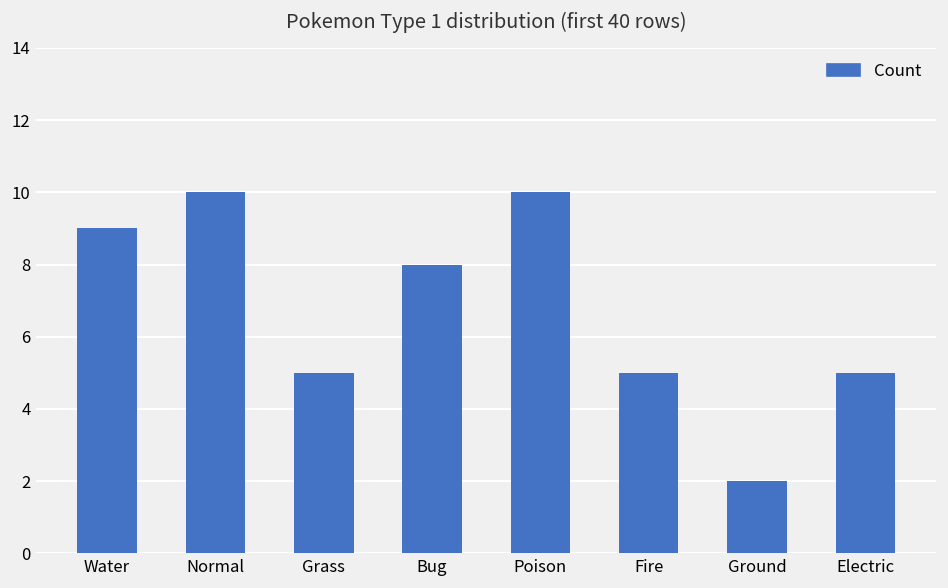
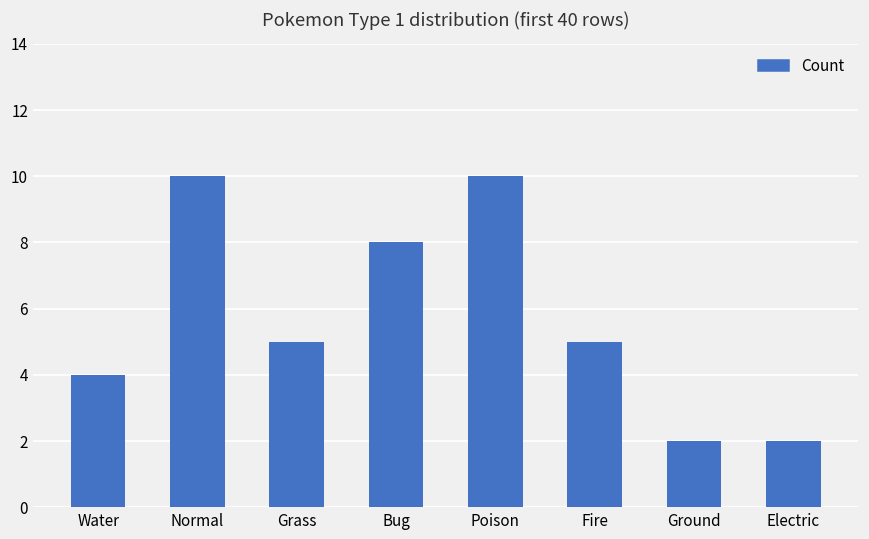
  {
-   "Water": 9,
+   "Water": 4,
    "Normal": 10,
    "Grass": 5,
    "Bug": 8,
    "Poison": 10,
    "Fire": 5,
    "Ground": 2,
-   "Electric": 5
+   "Electric": 2
  }
